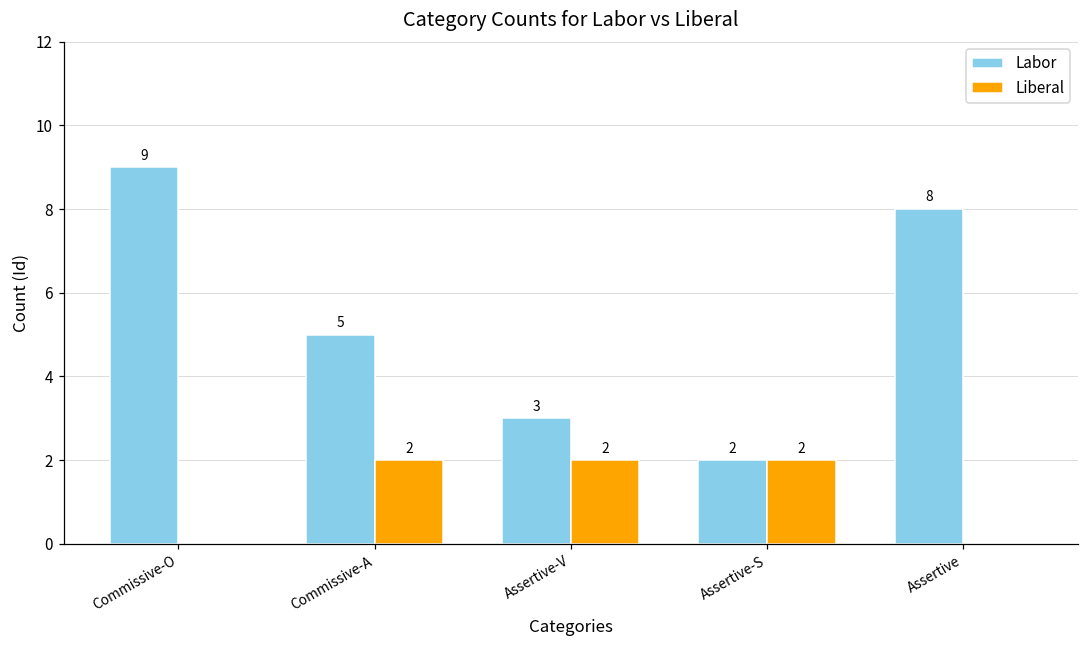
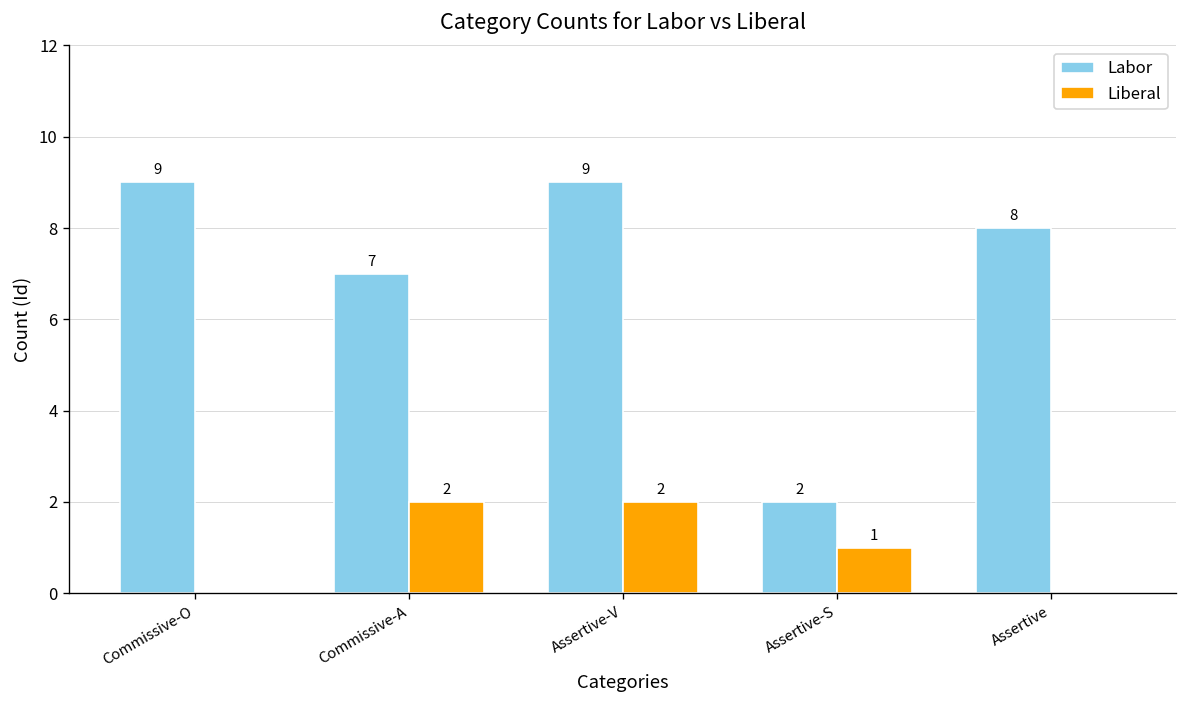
  {
    "Labor": {
      "Commissive-O": 9,
-     "Commissive-A": 5,
-     "Assertive-V": 3,
+     "Commissive-A": 7,
+     "Assertive-V": 9,
      "Assertive-S": 2,
      "Assertive": 8
    },
    "Liberal": {
      "Commissive-A": 2,
      "Assertive-V": 2,
-     "Assertive-S": 2
+     "Assertive-S": 1
    }
  }
